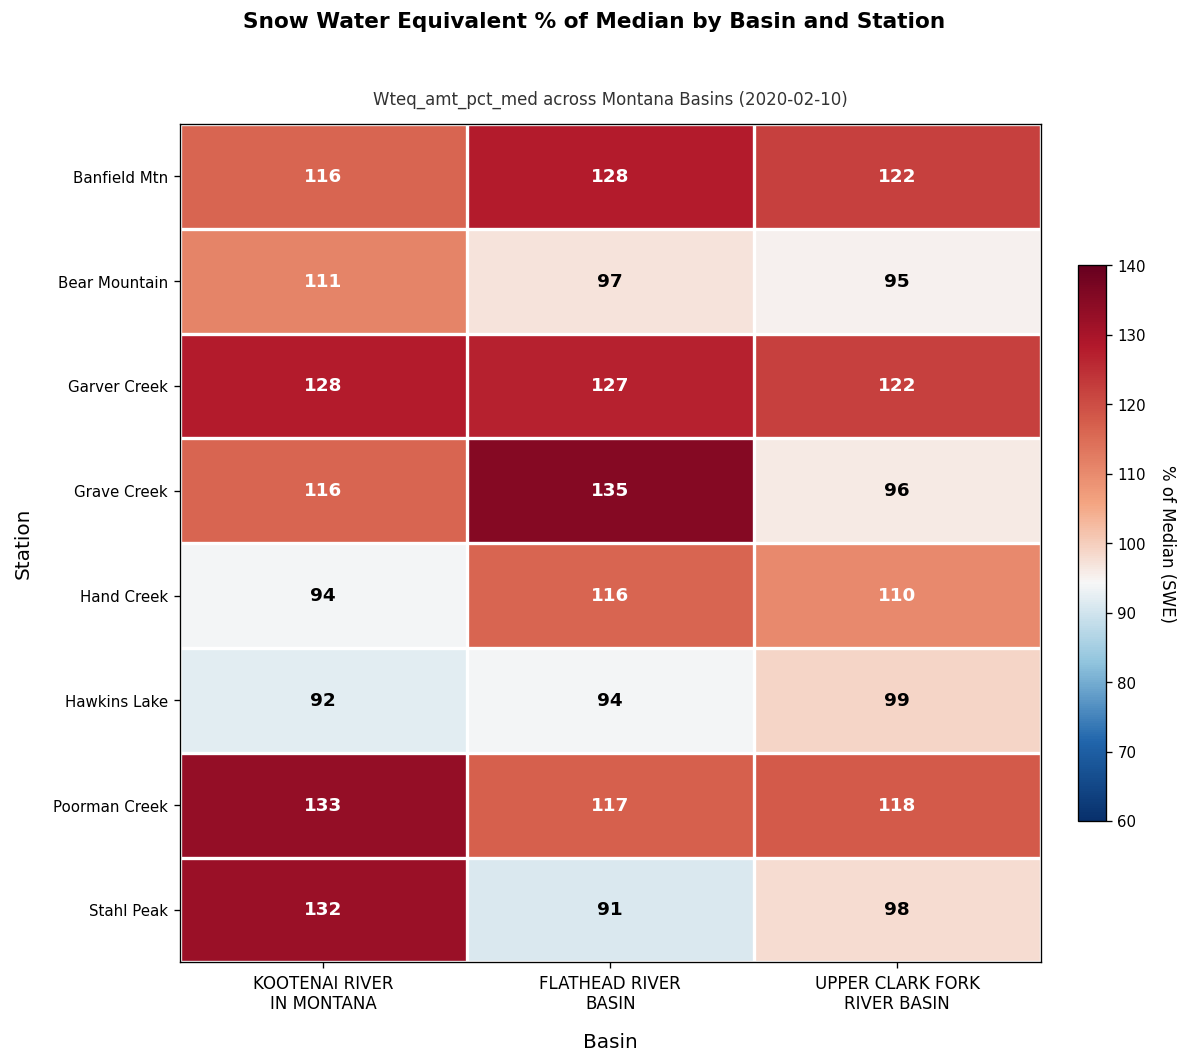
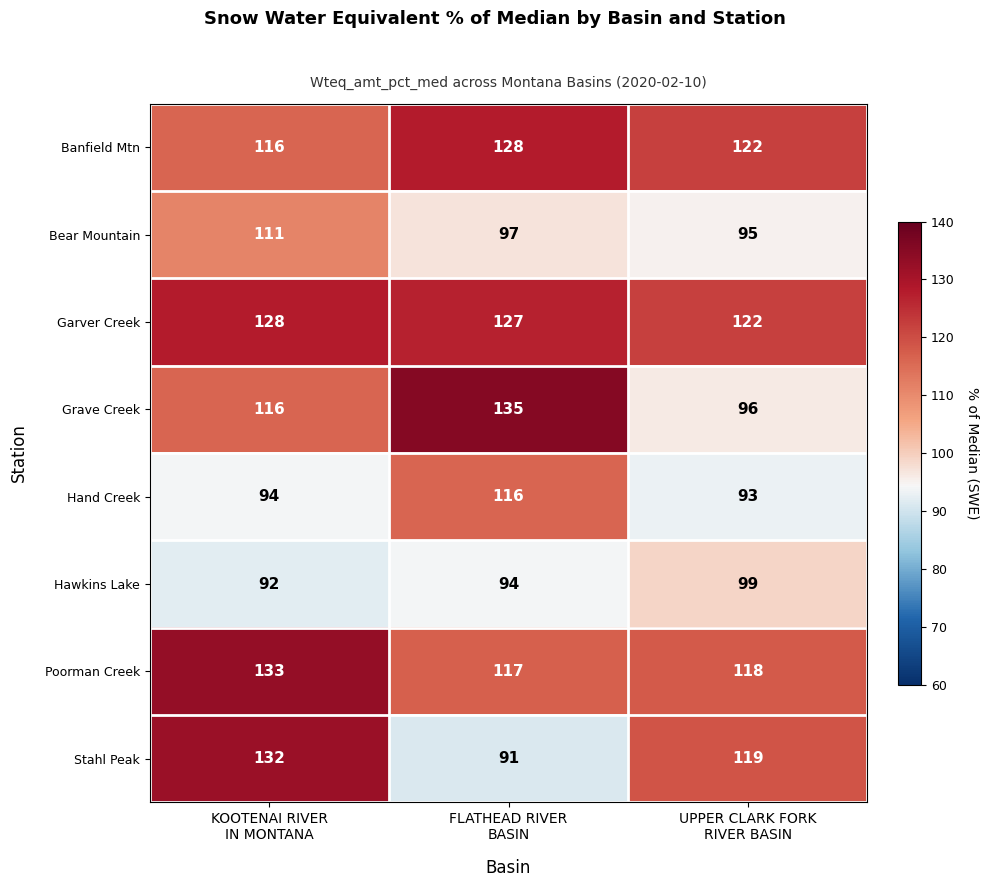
  {
    "Banfield Mtn": {
      "KOOTENAI RIVER IN MONTANA": 116,
      "FLATHEAD RIVER BASIN": 128,
      "UPPER CLARK FORK RIVER BASIN": 122
    },
    "Bear Mountain": {
      "KOOTENAI RIVER IN MONTANA": 111,
      "FLATHEAD RIVER BASIN": 97,
      "UPPER CLARK FORK RIVER BASIN": 95
    },
    "Garver Creek": {
      "KOOTENAI RIVER IN MONTANA": 128,
      "FLATHEAD RIVER BASIN": 127,
      "UPPER CLARK FORK RIVER BASIN": 122
    },
    "Grave Creek": {
      "KOOTENAI RIVER IN MONTANA": 116,
      "FLATHEAD RIVER BASIN": 135,
      "UPPER CLARK FORK RIVER BASIN": 96
    },
    "Hand Creek": {
      "KOOTENAI RIVER IN MONTANA": 94,
      "FLATHEAD RIVER BASIN": 116,
-     "UPPER CLARK FORK RIVER BASIN": 110
+     "UPPER CLARK FORK RIVER BASIN": 93
    },
    "Hawkins Lake": {
      "KOOTENAI RIVER IN MONTANA": 92,
      "FLATHEAD RIVER BASIN": 94,
      "UPPER CLARK FORK RIVER BASIN": 99
    },
    "Poorman Creek": {
      "KOOTENAI RIVER IN MONTANA": 133,
      "FLATHEAD RIVER BASIN": 117,
      "UPPER CLARK FORK RIVER BASIN": 118
    },
    "Stahl Peak": {
      "KOOTENAI RIVER IN MONTANA": 132,
      "FLATHEAD RIVER BASIN": 91,
-     "UPPER CLARK FORK RIVER BASIN": 98
+     "UPPER CLARK FORK RIVER BASIN": 119
    }
  }
